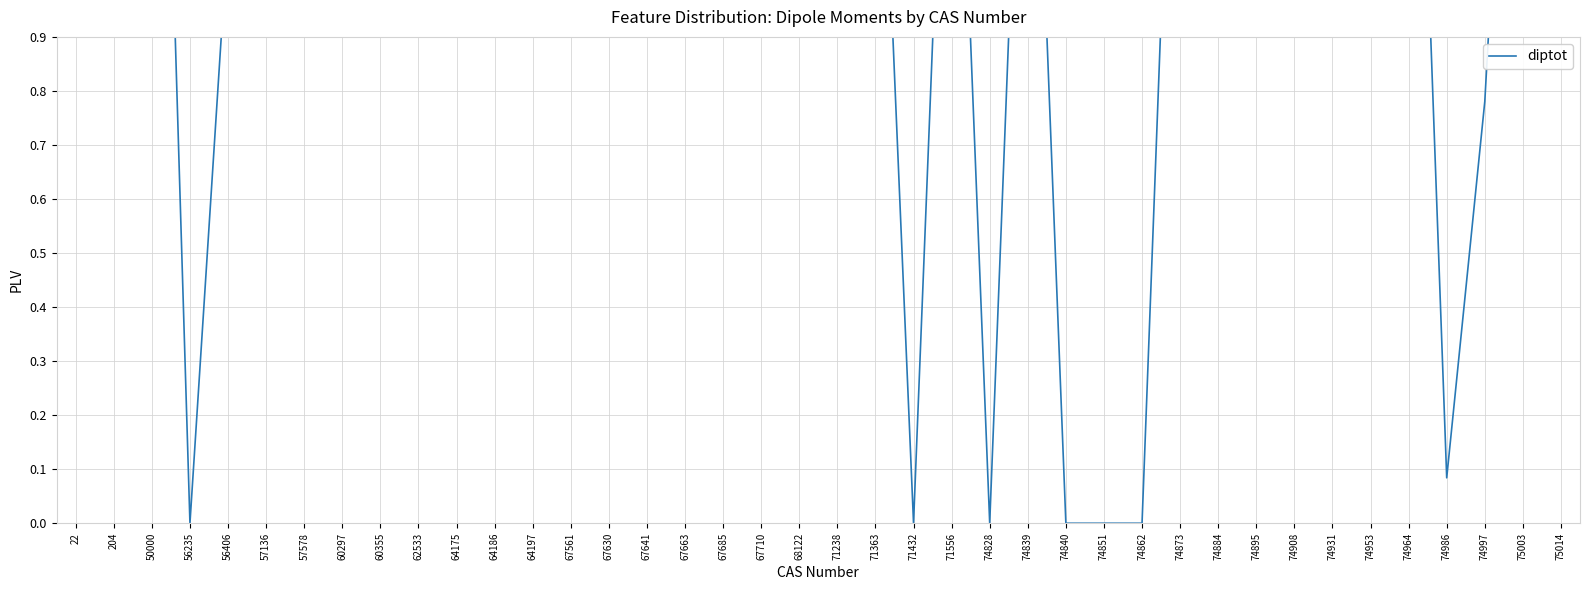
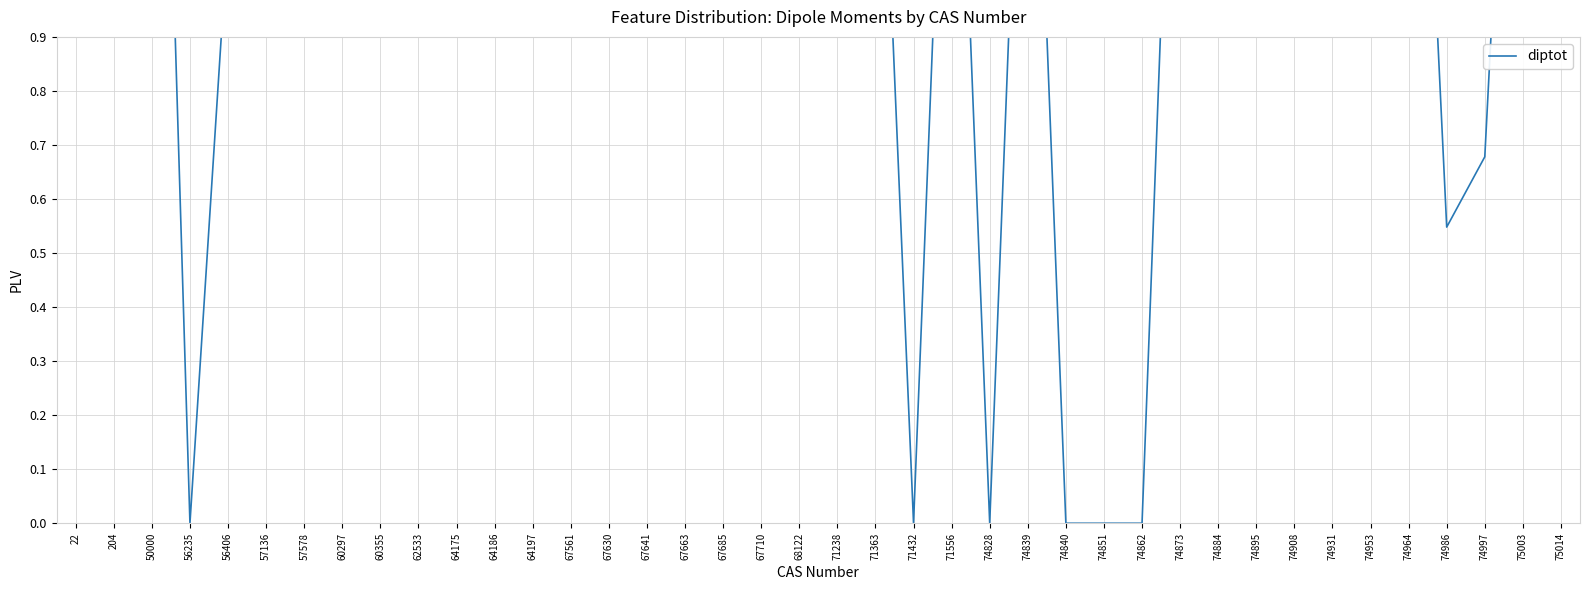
  {
    "56235": 0.00,
    "71432": 0.00,
    "74828": 0.00,
    "74840": 0.00,
    "74851": 0.00,
    "74862": 0.00,
-   "74986": 0.08,
-   "74997": 0.78
+   "74986": 0.55,
+   "74997": 0.68
  }
